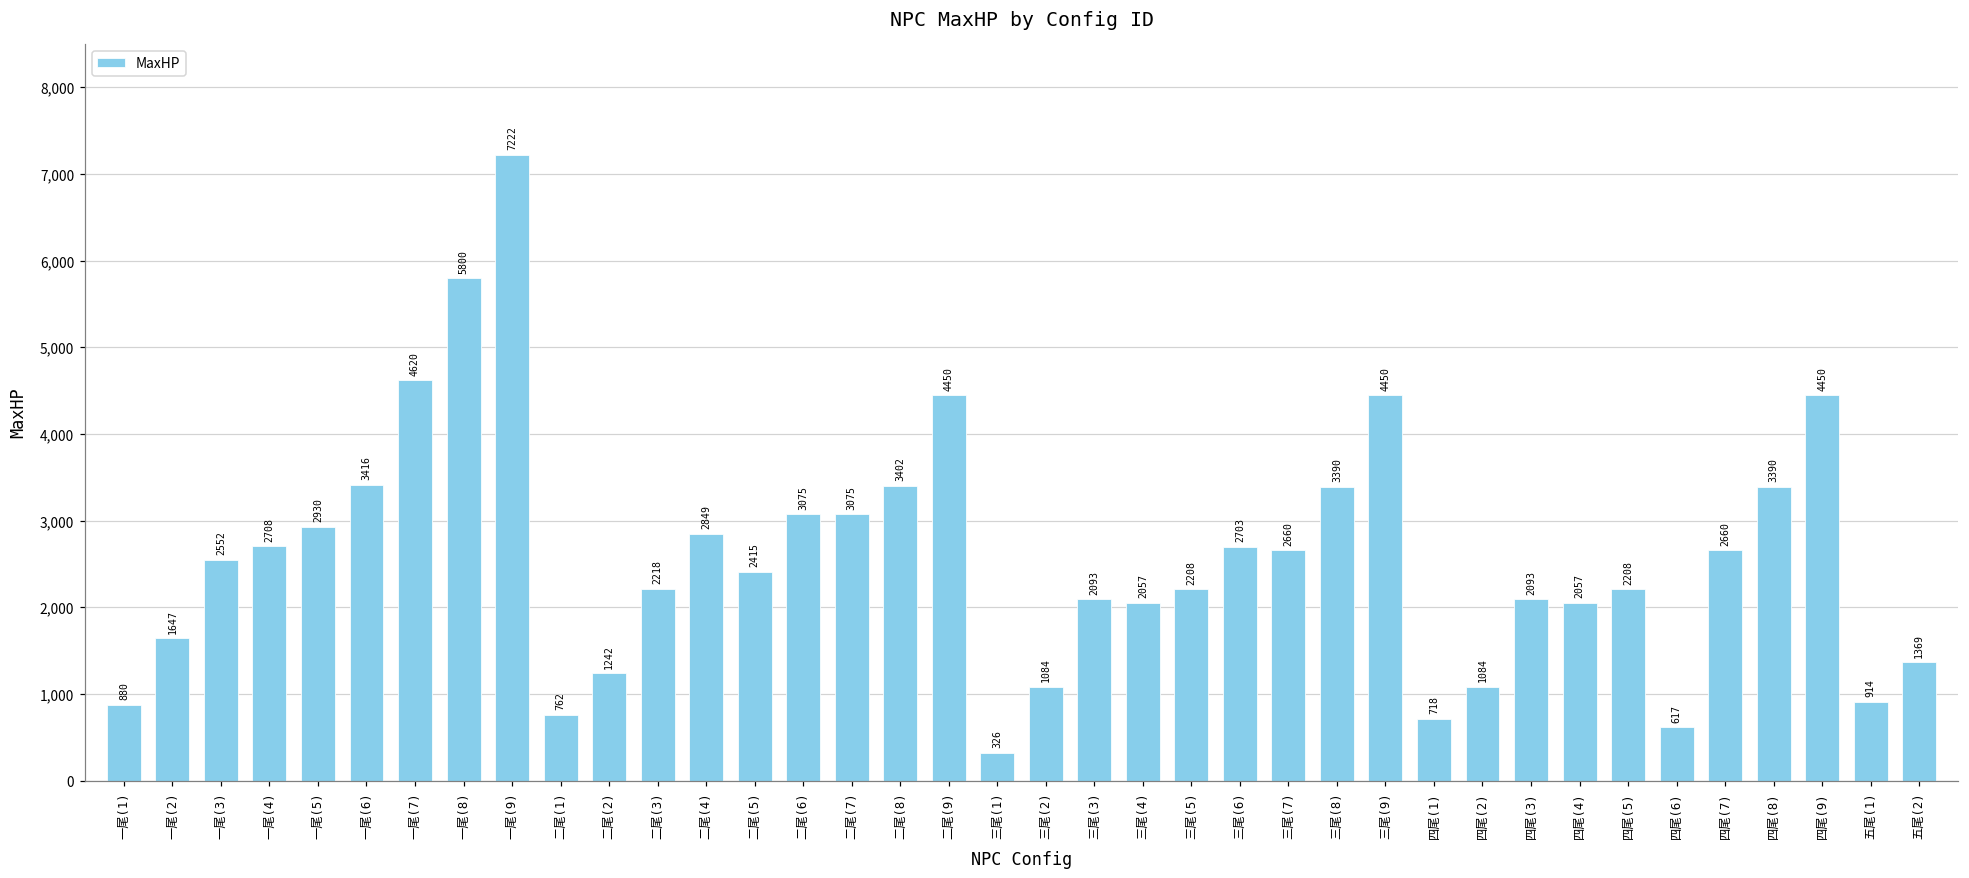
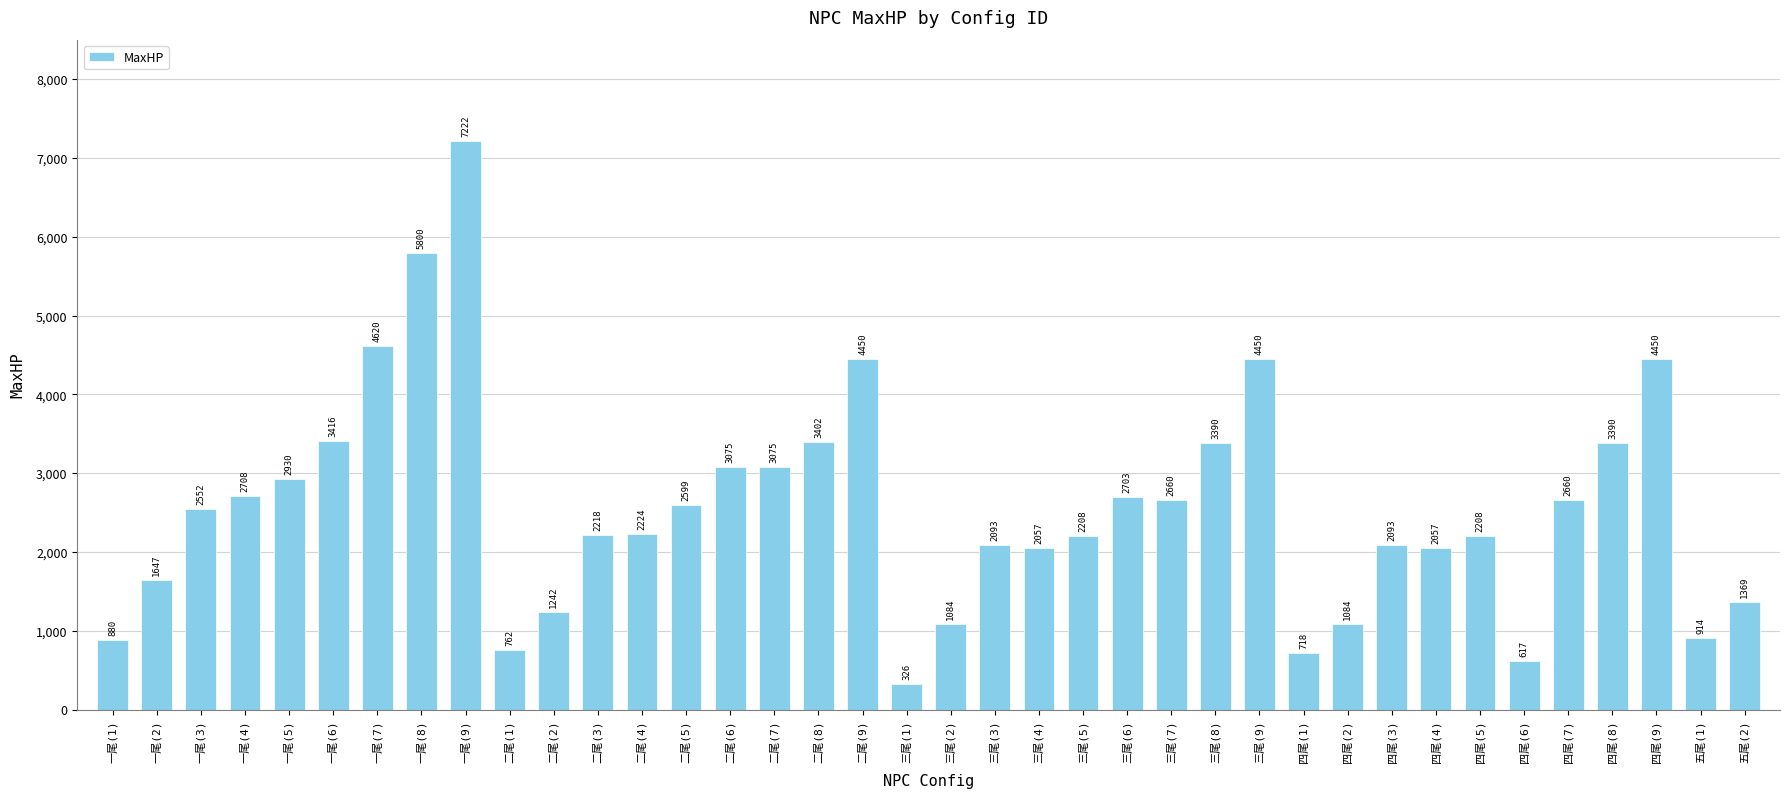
  {
    "一尾(1)": 880,
    "一尾(2)": 1647,
    "一尾(3)": 2552,
    "一尾(4)": 2708,
    "一尾(5)": 2930,
    "一尾(6)": 3416,
    "一尾(7)": 4620,
    "一尾(8)": 5800,
    "一尾(9)": 7222,
    "二尾(1)": 762,
    "二尾(2)": 1242,
    "二尾(3)": 2218,
-   "二尾(4)": 2849,
-   "二尾(5)": 2415,
+   "二尾(4)": 2224,
+   "二尾(5)": 2599,
    "二尾(6)": 3075,
    "二尾(7)": 3075,
    "二尾(8)": 3402,
    "二尾(9)": 4450,
    "三尾(1)": 326,
    "三尾(2)": 1084,
    "三尾(3)": 2093,
    "三尾(4)": 2057,
    "三尾(5)": 2208,
    "三尾(6)": 2703,
    "三尾(7)": 2660,
    "三尾(8)": 3390,
    "三尾(9)": 4450,
    "四尾(1)": 718,
    "四尾(2)": 1084,
    "四尾(3)": 2093,
    "四尾(4)": 2057,
    "四尾(5)": 2208,
    "四尾(6)": 617,
    "四尾(7)": 2660,
    "四尾(8)": 3390,
    "四尾(9)": 4450,
    "五尾(1)": 914,
    "五尾(2)": 1369
  }
